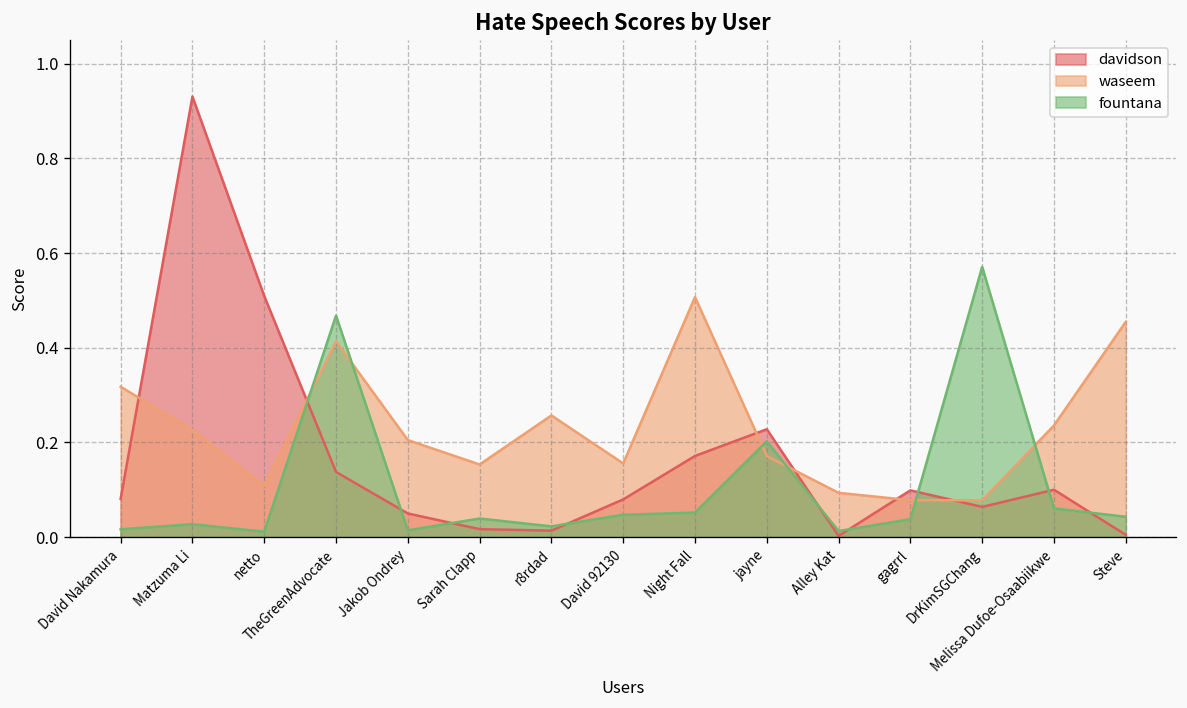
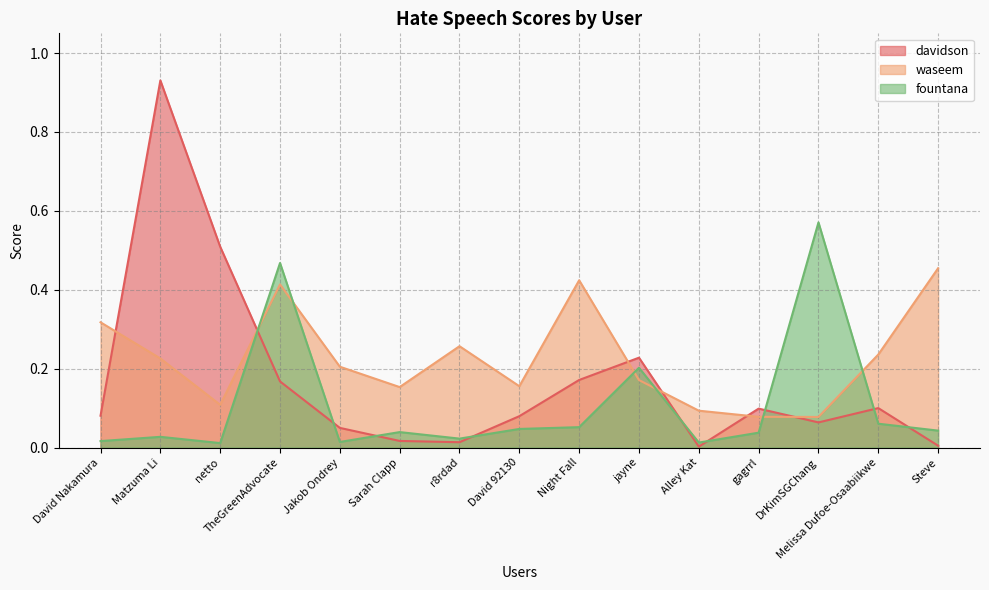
  {
    "davidson": {
      "David Nakamura": 0.08,
      "Matzuma Li": 0.93,
      "netto": 0.51,
-     "TheGreenAdvocate": 0.14,
+     "TheGreenAdvocate": 0.17,
      "Jakob Ondrey": 0.05,
      "Sarah Clapp": 0.02,
      "r8rdad": 0.01,
      "David 92130": 0.08,
      "Night Fall": 0.17,
      "jayne": 0.23,
      "Alley Kat": 0.00,
      "gagrrl": 0.10,
      "DrKimSGChang": 0.06,
      "Melissa Dufoe-Osaabiikwe": 0.10,
      "Steve": 0.00
    },
    "waseem": {
      "David Nakamura": 0.32,
      "Matzuma Li": 0.23,
      "netto": 0.11,
      "TheGreenAdvocate": 0.41,
      "Jakob Ondrey": 0.20,
      "Sarah Clapp": 0.15,
      "r8rdad": 0.26,
      "David 92130": 0.16,
-     "Night Fall": 0.51,
+     "Night Fall": 0.42,
      "jayne": 0.17,
      "Alley Kat": 0.09,
      "gagrrl": 0.08,
      "DrKimSGChang": 0.08,
      "Melissa Dufoe-Osaabiikwe": 0.24,
      "Steve": 0.45
    },
    "fountana": {
      "David Nakamura": 0.02,
      "Matzuma Li": 0.03,
      "netto": 0.01,
      "TheGreenAdvocate": 0.47,
      "Jakob Ondrey": 0.01,
      "Sarah Clapp": 0.04,
      "r8rdad": 0.02,
      "David 92130": 0.05,
      "Night Fall": 0.05,
      "jayne": 0.20,
      "Alley Kat": 0.01,
      "gagrrl": 0.04,
      "DrKimSGChang": 0.57,
      "Melissa Dufoe-Osaabiikwe": 0.06,
      "Steve": 0.04
    }
  }
